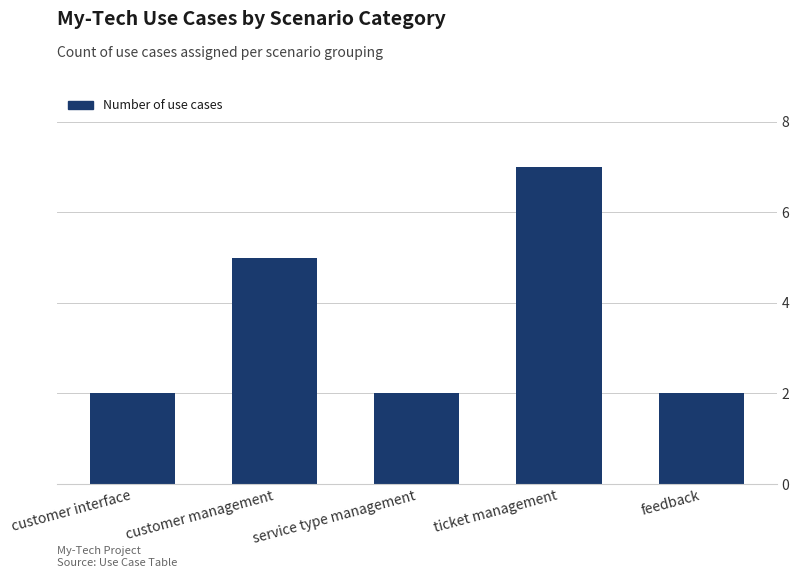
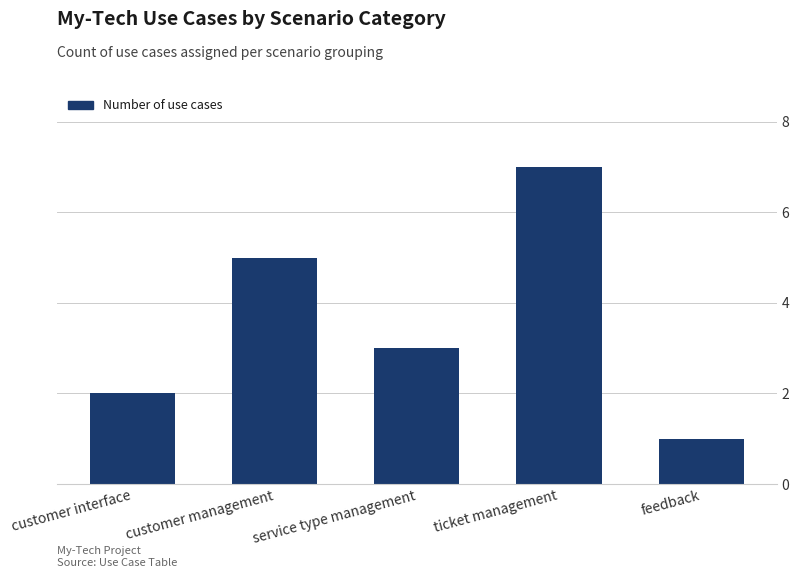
  {
    "customer interface": 2,
    "customer management": 5,
-   "service type management": 2,
+   "service type management": 3,
    "ticket management": 7,
-   "feedback": 2
+   "feedback": 1
  }
